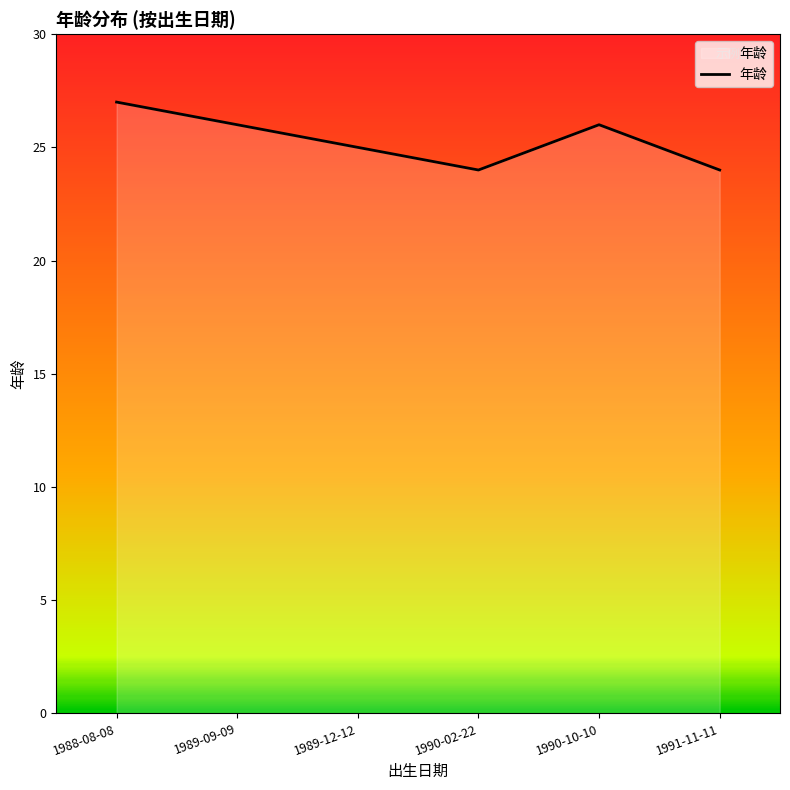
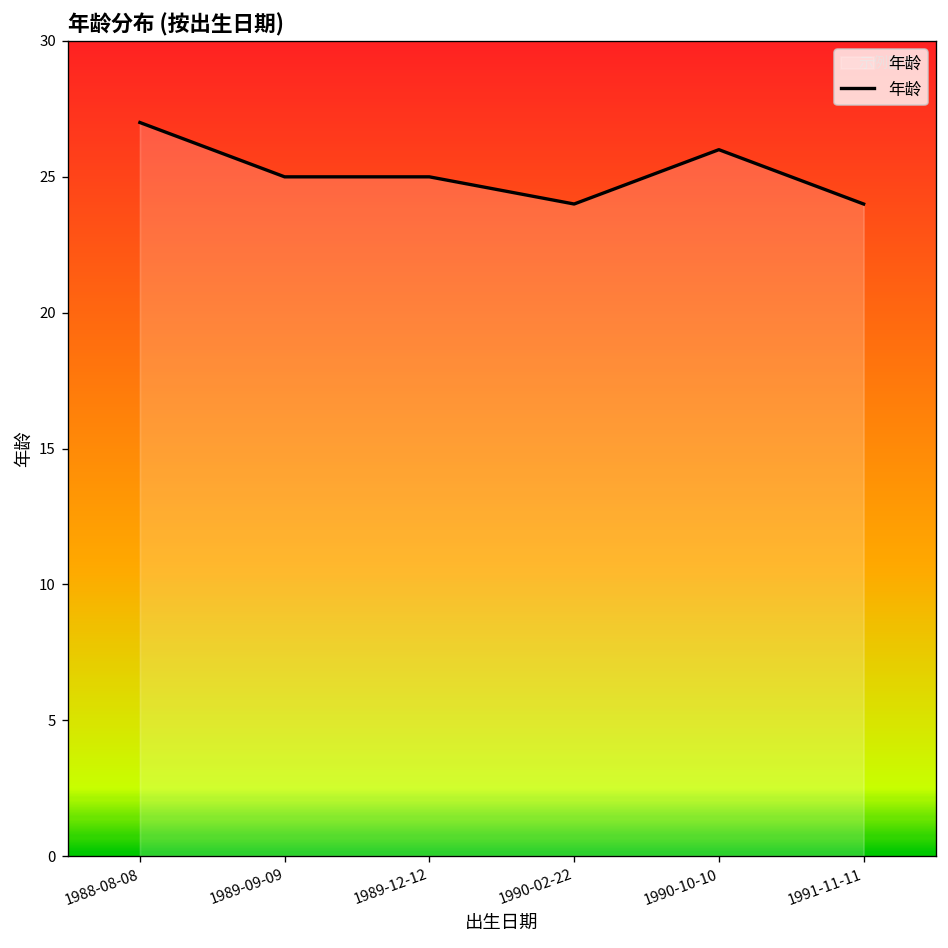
  {
    "1988-08-08": 27,
-   "1989-09-09": 26,
+   "1989-09-09": 25,
    "1989-12-12": 25,
    "1990-02-22": 24,
    "1990-10-10": 26,
    "1991-11-11": 24
  }
